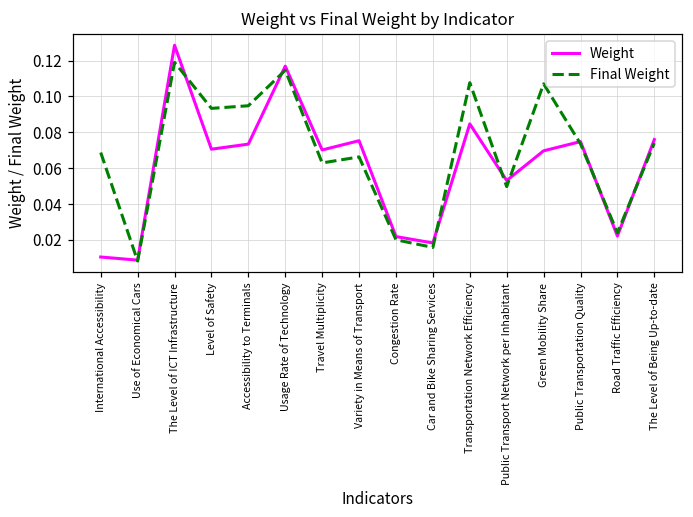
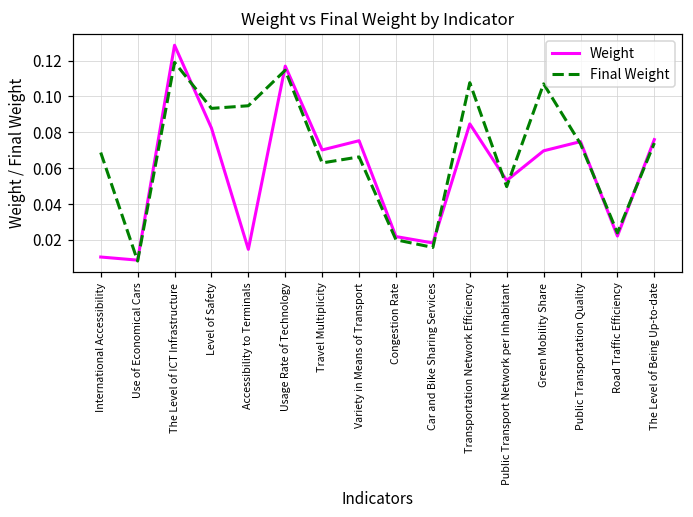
  {
    "Weight": {
      "International Accessibility": 0.010,
      "The Level of ICT Infrastructure": 0.129,
-     "Level of Safety": 0.071,
-     "Accessibility to Terminals": 0.073,
+     "Level of Safety": 0.082,
+     "Accessibility to Terminals": 0.015,
      "Usage Rate of Technology": 0.117,
      "Travel Multiplicity": 0.070,
      "Variety in Means of Transport": 0.075,
      "Congestion Rate": 0.022,
      "Car and Bike Sharing Services": 0.018,
      "Transportation Network Efficiency": 0.085,
      "Public Transport Network per Inhabitant": 0.053,
      "Green Mobility Share": 0.070,
      "Road Traffic Efficiency": 0.022,
      "The Level of Being Up-to-date": 0.076
    },
    "Final Weight": {
      "International Accessibility": 0.069,
      "The Level of ICT Infrastructure": 0.119,
      "Level of Safety": 0.093,
      "Accessibility to Terminals": 0.095,
      "Usage Rate of Technology": 0.115,
      "Travel Multiplicity": 0.063,
      "Variety in Means of Transport": 0.066,
      "Congestion Rate": 0.020,
      "Car and Bike Sharing Services": 0.016,
      "Transportation Network Efficiency": 0.108,
      "Public Transport Network per Inhabitant": 0.050,
      "Green Mobility Share": 0.107,
      "Road Traffic Efficiency": 0.024,
      "The Level of Being Up-to-date": 0.074
    }
  }
